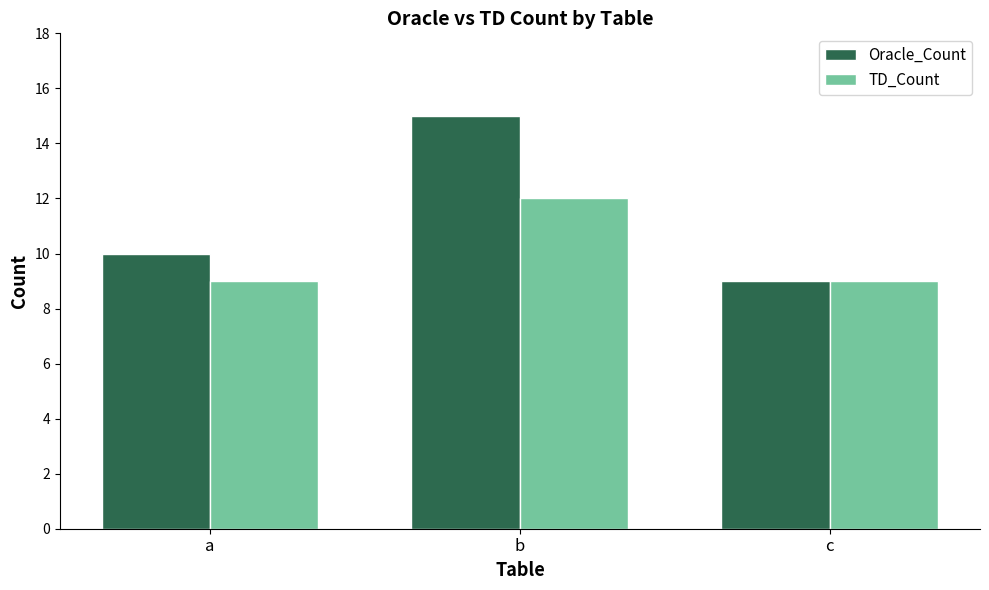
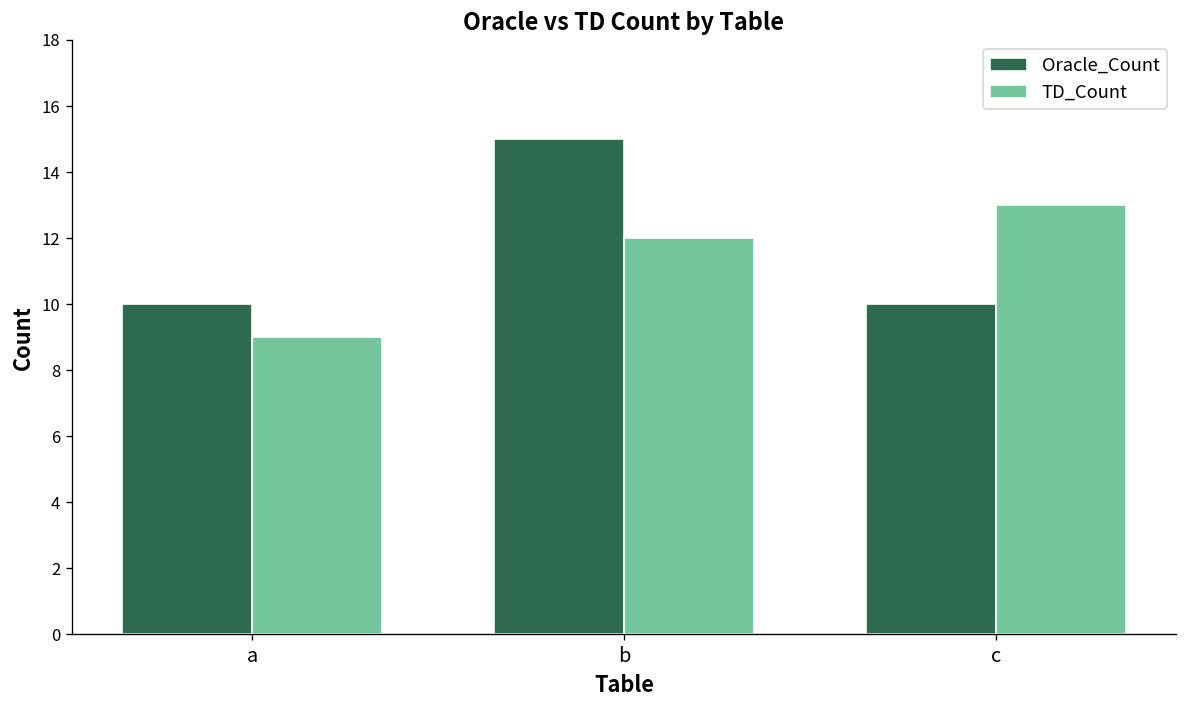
  {
    "Oracle_Count": {
      "a": 10,
      "b": 15,
-     "c": 9
+     "c": 10
    },
    "TD_Count": {
      "a": 9,
      "b": 12,
-     "c": 9
+     "c": 13
    }
  }
